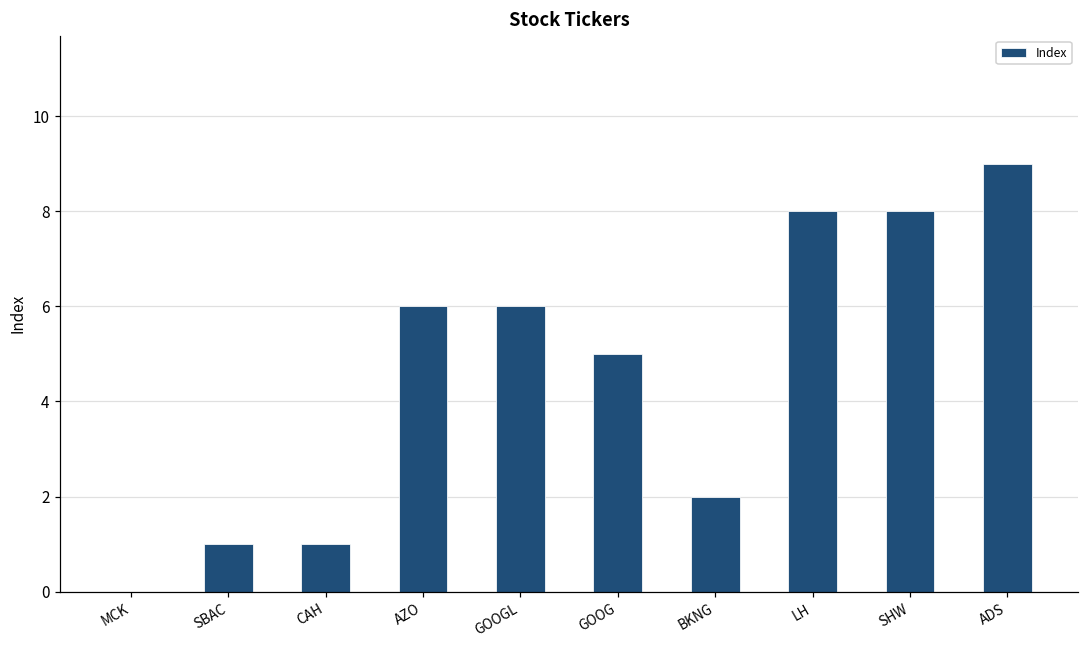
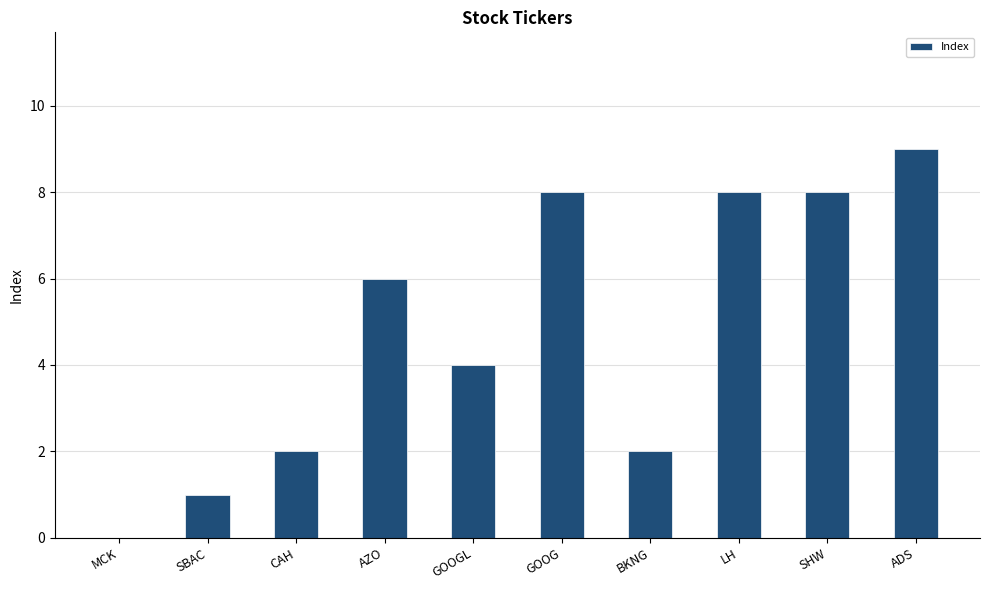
  {
    "MCK": 0,
    "SBAC": 1,
-   "CAH": 1,
+   "CAH": 2,
    "AZO": 6,
-   "GOOGL": 6,
-   "GOOG": 5,
+   "GOOGL": 4,
+   "GOOG": 8,
    "BKNG": 2,
    "LH": 8,
    "SHW": 8,
    "ADS": 9
  }
